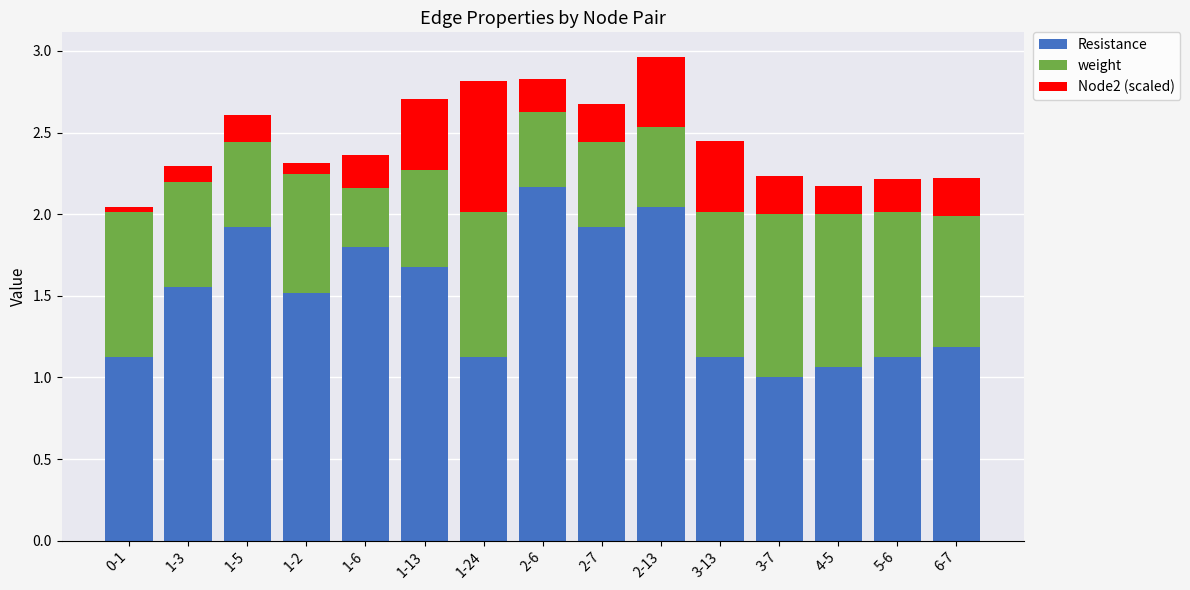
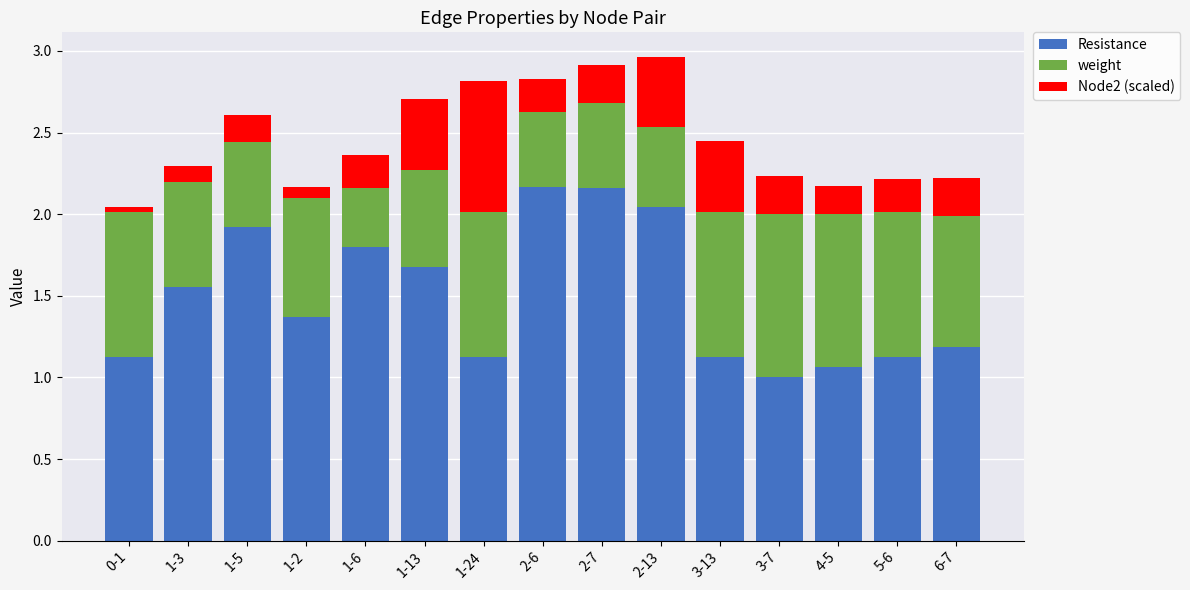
  {
    "Resistance": {
      "0-1": 1.12,
      "1-3": 1.55,
      "1-5": 1.92,
-     "1-2": 1.52,
+     "1-2": 1.37,
      "1-6": 1.80,
      "1-13": 1.67,
      "1-24": 1.12,
      "2-6": 2.17,
-     "2-7": 1.92,
+     "2-7": 2.16,
      "2-13": 2.04,
      "3-13": 1.12,
      "3-7": 1.00,
      "4-5": 1.06,
      "5-6": 1.12,
      "6-7": 1.19
    },
    "weight": {
      "0-1": 0.89,
      "1-3": 0.64,
      "1-5": 0.52,
      "1-2": 0.73,
      "1-6": 0.36,
      "1-13": 0.60,
      "1-24": 0.89,
      "2-6": 0.46,
      "2-7": 0.52,
      "2-13": 0.49,
      "3-13": 0.89,
      "3-7": 1.00,
      "4-5": 0.94,
      "5-6": 0.89,
      "6-7": 0.80
    },
    "Node2 (scaled)": {
      "0-1": 0.03,
      "1-3": 0.10,
      "1-5": 0.17,
      "1-2": 0.07,
      "1-6": 0.20,
      "1-13": 0.43,
      "1-24": 0.80,
      "2-6": 0.20,
      "2-7": 0.23,
      "2-13": 0.43,
      "3-13": 0.43,
      "3-7": 0.23,
      "4-5": 0.17,
      "5-6": 0.20,
      "6-7": 0.23
    }
  }
